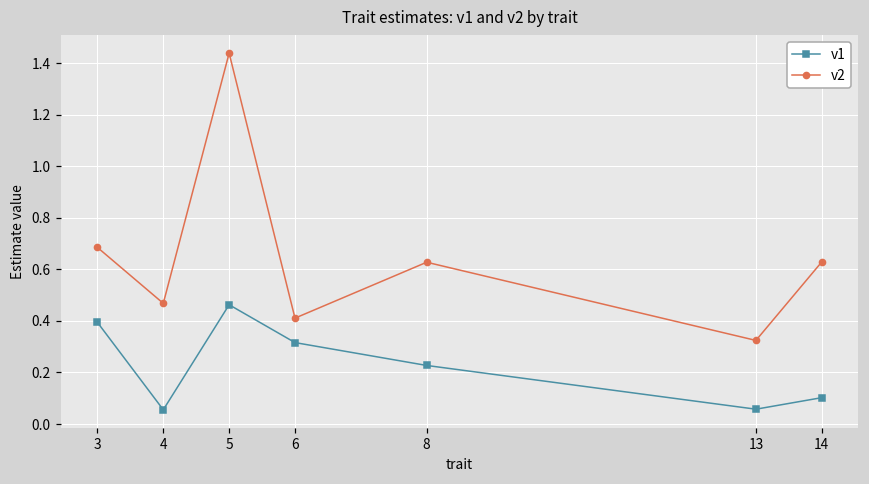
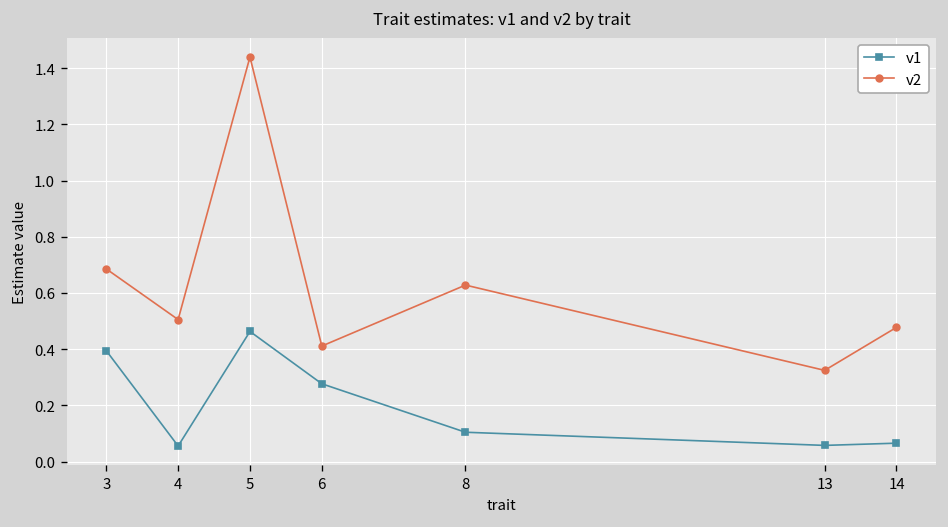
  {
    "v1": {
      "3": 0.39,
      "4": 0.06,
      "5": 0.46,
-     "6": 0.32,
-     "8": 0.23,
+     "6": 0.28,
+     "8": 0.10,
      "13": 0.06,
-     "14": 0.10
+     "14": 0.07
    },
    "v2": {
      "3": 0.69,
-     "4": 0.47,
+     "4": 0.51,
      "5": 1.44,
      "6": 0.41,
      "8": 0.63,
      "13": 0.32,
-     "14": 0.63
+     "14": 0.48
    }
  }
